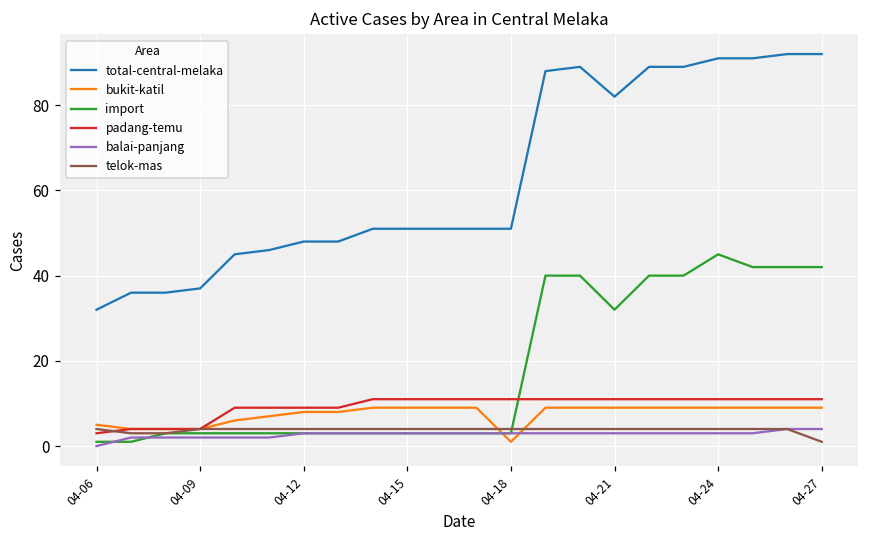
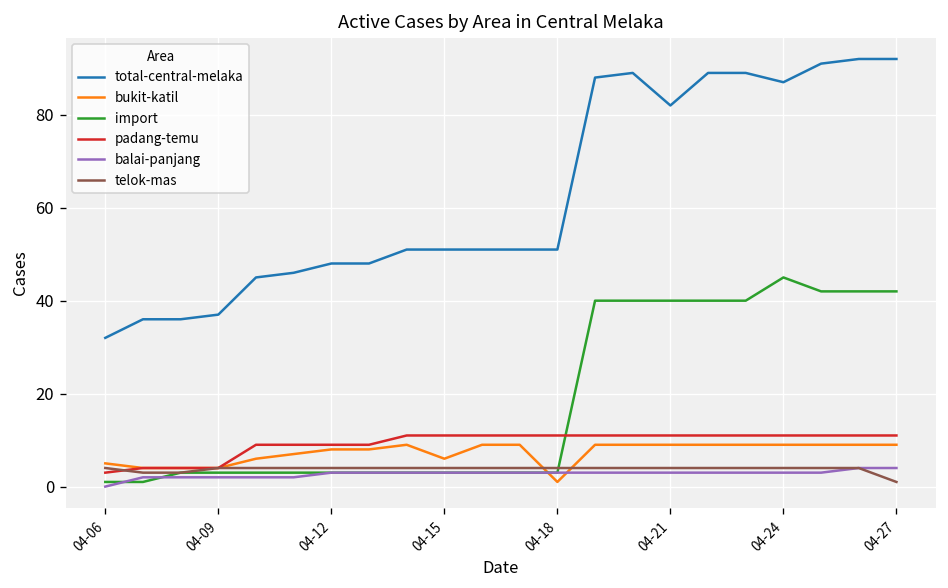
  {
    "total-central-melaka": {
      "04-06": 32,
      "04-09": 37,
      "04-12": 48,
      "04-15": 51,
      "04-18": 51,
      "04-21": 82,
-     "04-24": 91,
+     "04-24": 87,
      "04-27": 92
    },
    "bukit-katil": {
      "04-06": 5,
      "04-12": 8,
-     "04-15": 9,
+     "04-15": 6,
      "04-18": 1,
      "04-21": 9,
      "04-24": 9,
      "04-27": 9
    },
    "import": {
      "04-06": 1,
      "04-09": 3,
-     "04-21": 32,
+     "04-21": 40,
      "04-24": 45,
      "04-27": 42
    },
    "padang-temu": {
      "04-06": 3,
      "04-12": 9,
      "04-15": 11,
      "04-18": 11,
      "04-21": 11,
      "04-24": 11,
      "04-27": 11
    },
    "balai-panjang": {
      "04-06": 0,
      "04-09": 2,
      "04-21": 3,
      "04-24": 3,
      "04-27": 4
    },
    "telok-mas": {
      "04-06": 4,
      "04-12": 4,
      "04-15": 4,
      "04-18": 4,
      "04-21": 4,
      "04-24": 4,
      "04-27": 1
    }
  }
